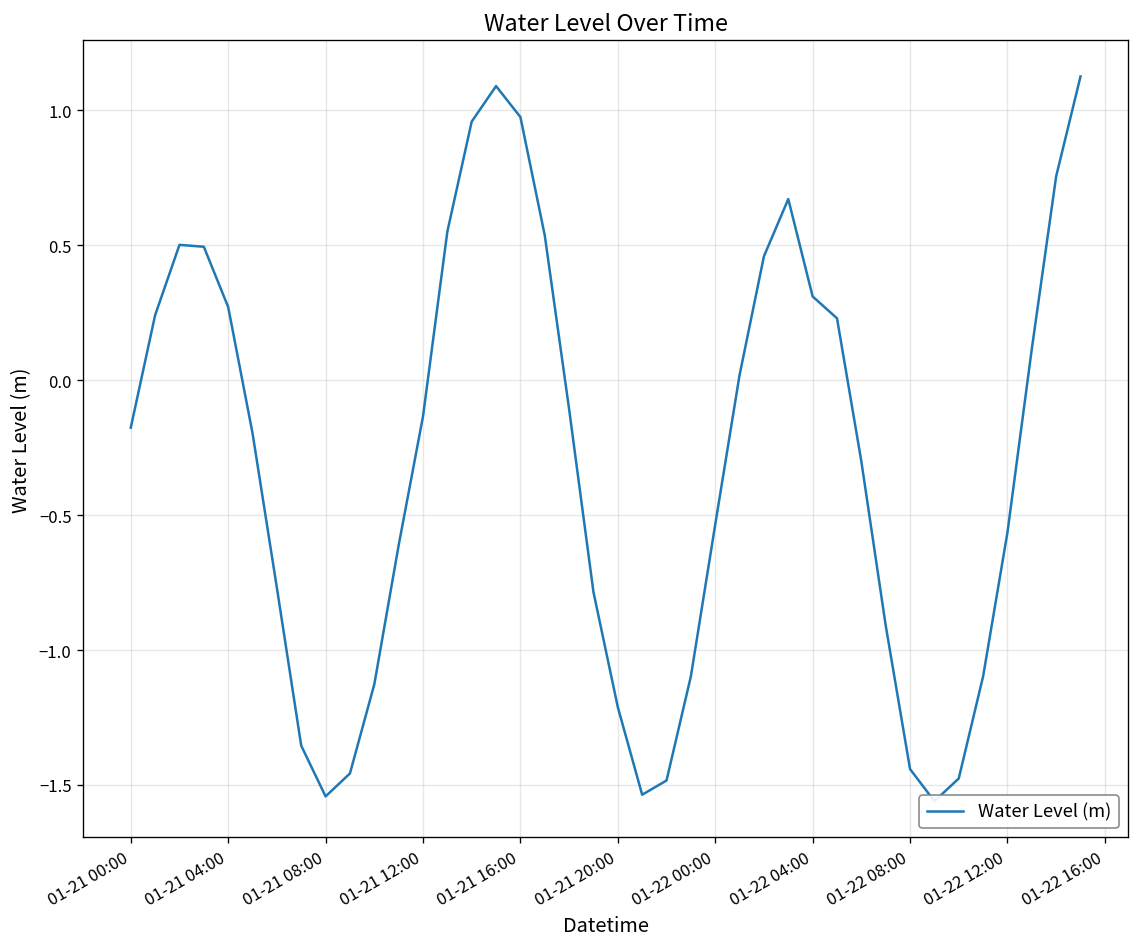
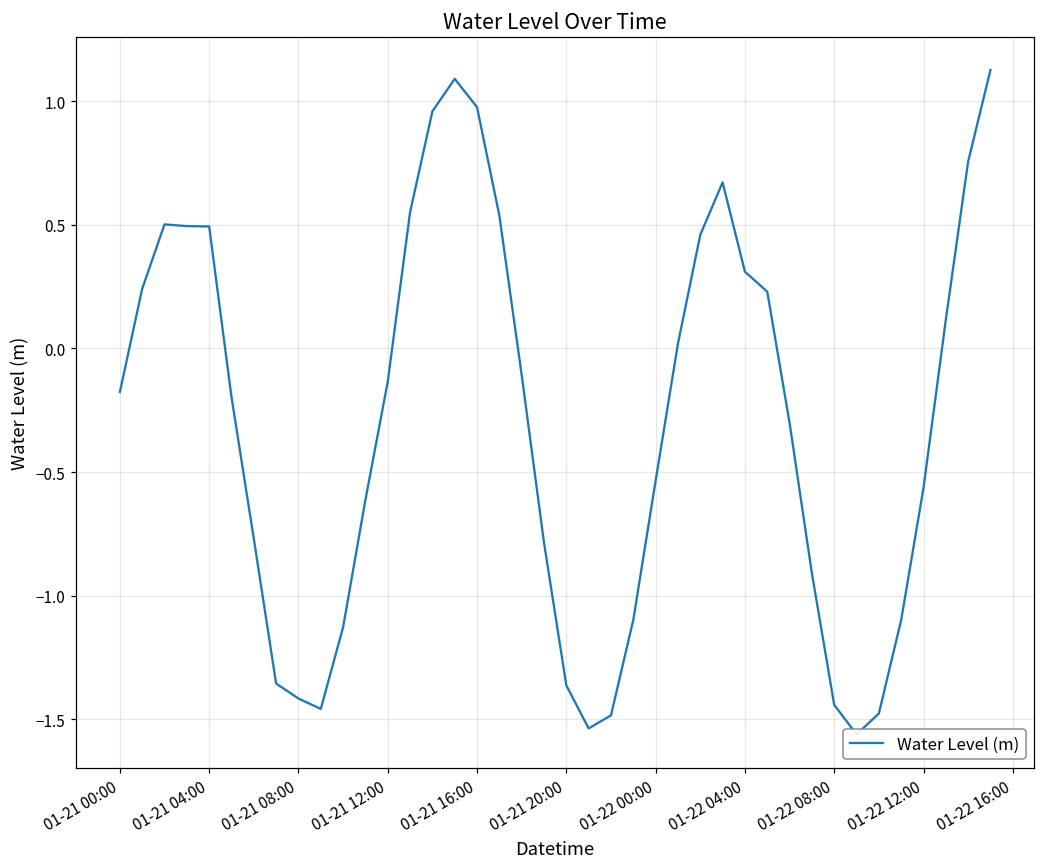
  {
    "01-21 00:00": -0.18,
-   "01-21 04:00": 0.27,
-   "01-21 08:00": -1.54,
+   "01-21 04:00": 0.49,
+   "01-21 08:00": -1.42,
    "01-21 12:00": -0.13,
    "01-21 16:00": 0.98,
-   "01-21 20:00": -1.21,
+   "01-21 20:00": -1.36,
    "01-22 00:00": -0.53,
    "01-22 04:00": 0.31,
    "01-22 08:00": -1.44,
    "01-22 12:00": -0.56
  }
